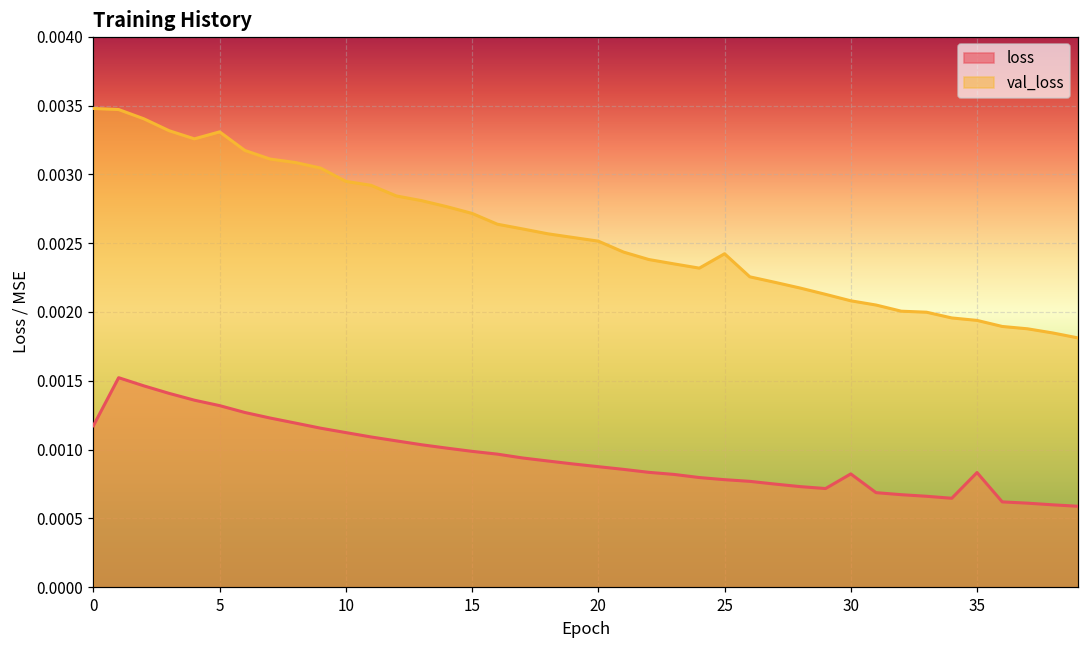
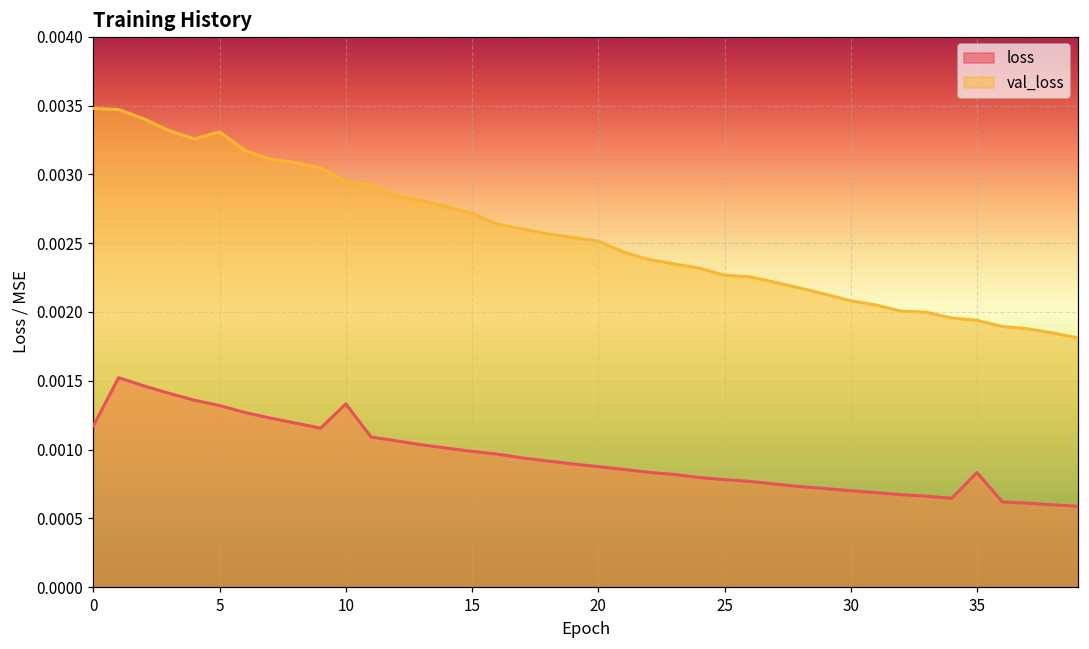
  {
    "loss": {
      "0": 0.00117,
      "5": 0.00132,
-     "10": 0.00112,
+     "10": 0.00133,
      "15": 0.00099,
      "20": 0.00088,
      "25": 0.00078,
-     "30": 0.00082,
+     "30": 0.00070,
      "35": 0.00083
    },
    "val_loss": {
      "0": 0.00348,
      "5": 0.00331,
      "10": 0.00295,
      "15": 0.00272,
      "20": 0.00251,
-     "25": 0.00242,
+     "25": 0.00227,
      "30": 0.00208,
      "35": 0.00194
    }
  }
